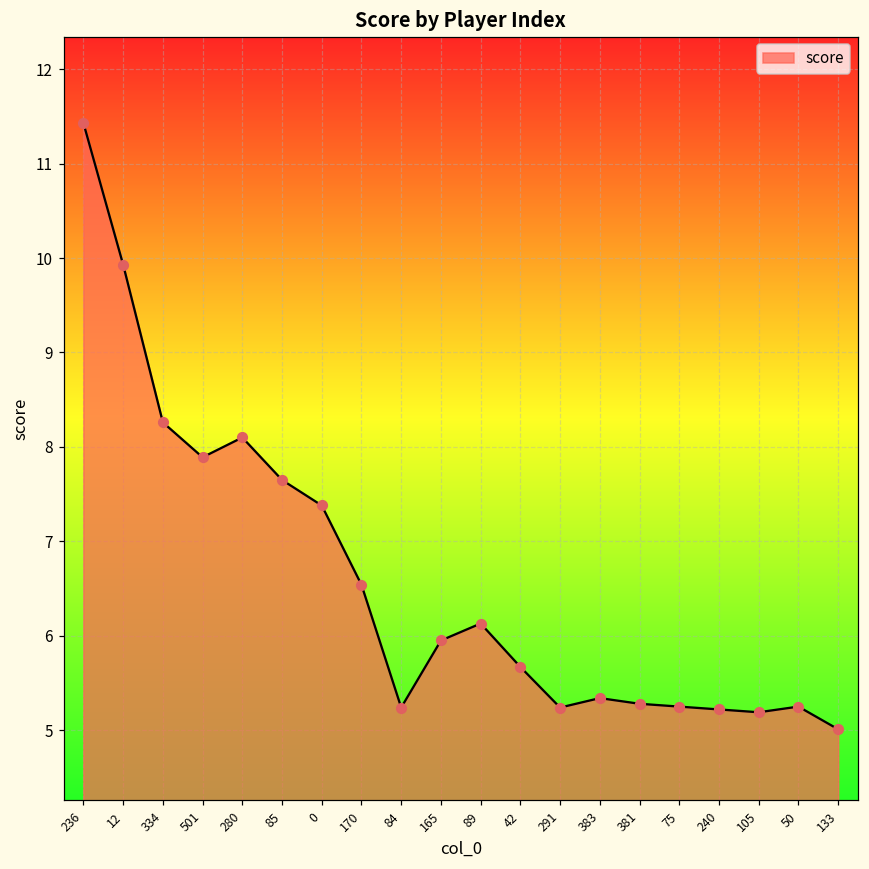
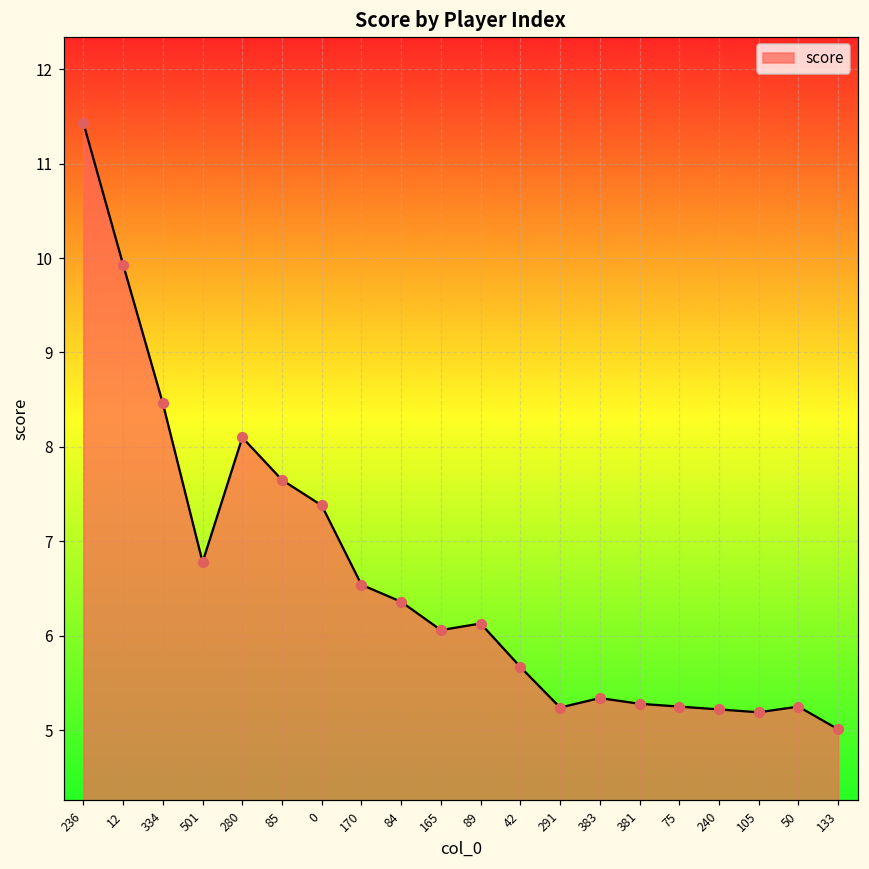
  {
    "236": 11.4,
    "12": 9.9,
-   "334": 8.3,
-   "501": 7.9,
+   "334": 8.5,
+   "501": 6.8,
    "280": 8.1,
    "85": 7.7,
    "0": 7.4,
    "170": 6.5,
-   "84": 5.2,
-   "165": 6.0,
+   "84": 6.4,
+   "165": 6.1,
    "89": 6.1,
    "42": 5.7,
    "291": 5.2,
    "383": 5.3,
    "381": 5.3,
    "75": 5.3,
    "240": 5.2,
    "105": 5.2,
    "50": 5.3,
    "133": 5.0
  }
